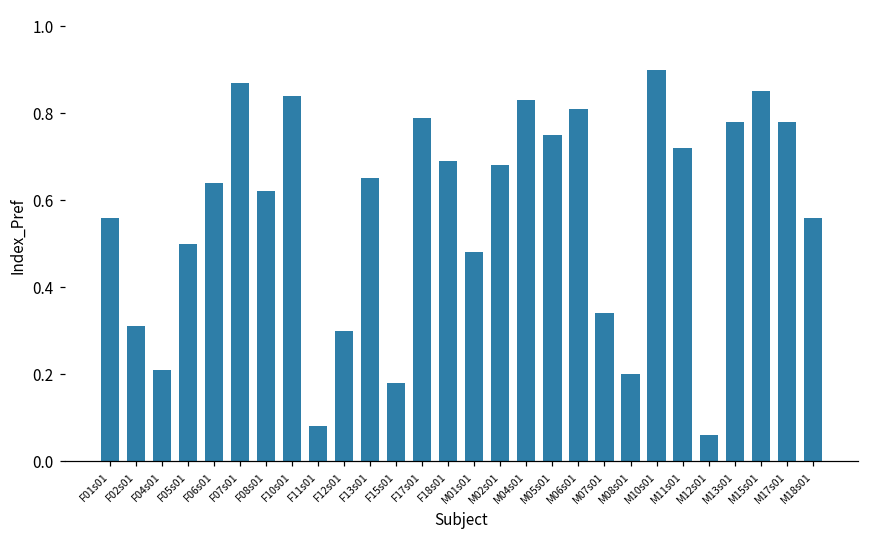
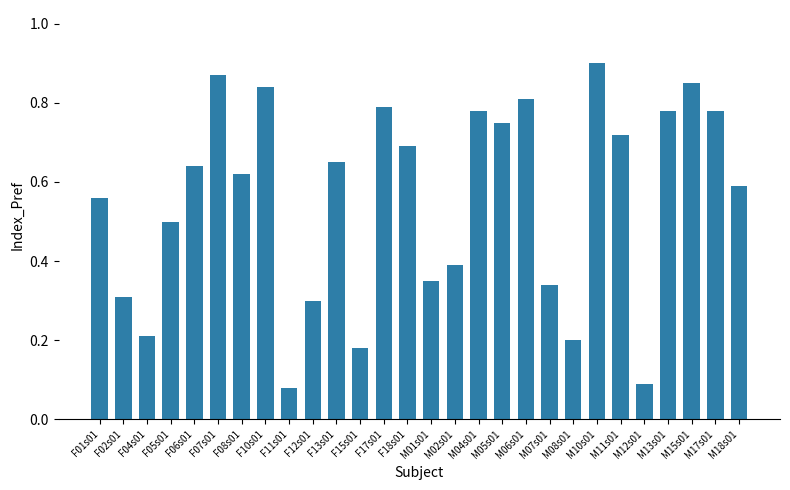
  {
    "F01s01": 0.56,
    "F02s01": 0.31,
    "F04s01": 0.21,
    "F05s01": 0.50,
    "F06s01": 0.64,
    "F07s01": 0.87,
    "F08s01": 0.62,
    "F10s01": 0.84,
    "F11s01": 0.08,
    "F12s01": 0.30,
    "F13s01": 0.65,
    "F15s01": 0.18,
    "F17s01": 0.79,
    "F18s01": 0.69,
-   "M01s01": 0.48,
-   "M02s01": 0.68,
-   "M04s01": 0.83,
+   "M01s01": 0.35,
+   "M02s01": 0.39,
+   "M04s01": 0.78,
    "M05s01": 0.75,
    "M06s01": 0.81,
    "M07s01": 0.34,
    "M08s01": 0.20,
    "M10s01": 0.90,
    "M11s01": 0.72,
-   "M12s01": 0.06,
+   "M12s01": 0.09,
    "M13s01": 0.78,
    "M15s01": 0.85,
    "M17s01": 0.78,
-   "M18s01": 0.56
+   "M18s01": 0.59
  }
